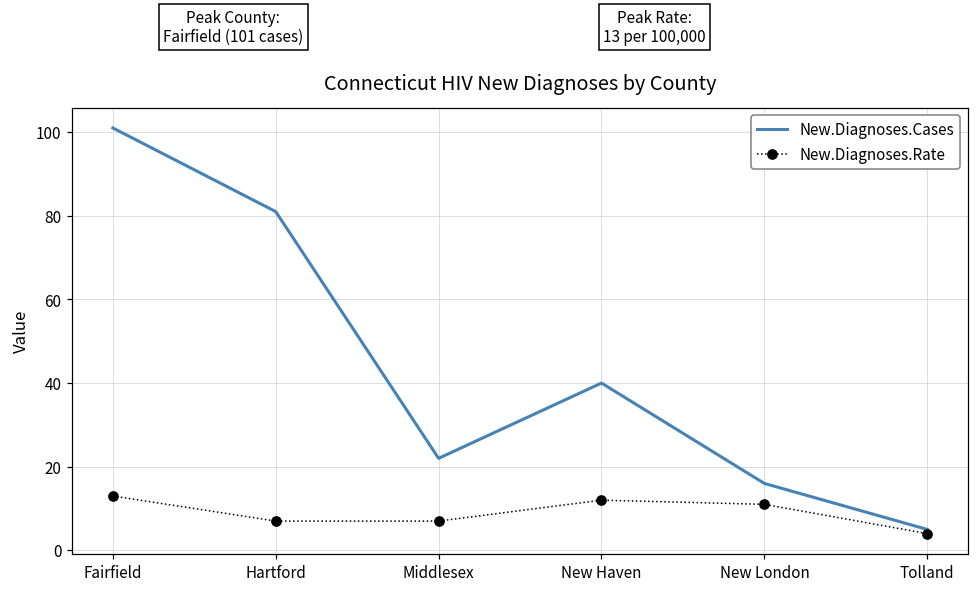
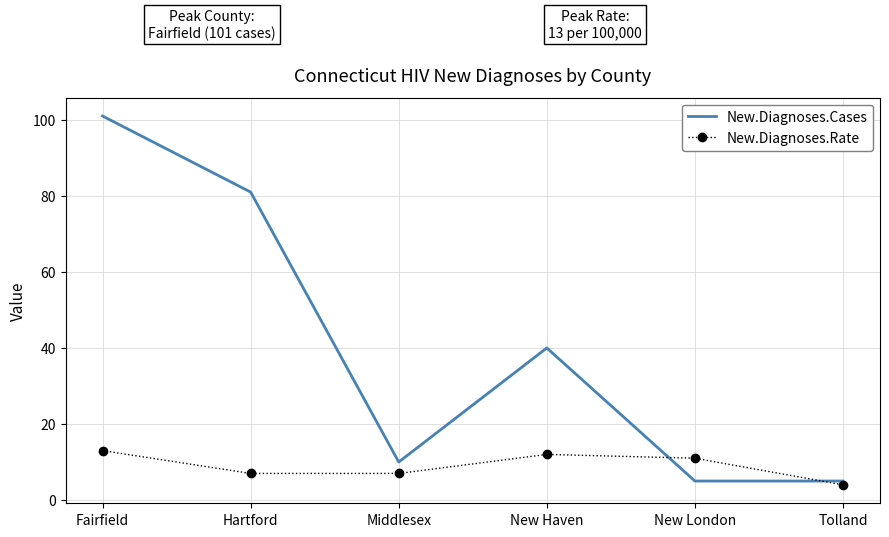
  {
    "New.Diagnoses.Cases": {
      "Fairfield": 101,
      "Hartford": 81,
-     "Middlesex": 22,
+     "Middlesex": 10,
      "New Haven": 40,
-     "New London": 16,
+     "New London": 5,
      "Tolland": 5
    },
    "New.Diagnoses.Rate": {
      "Fairfield": 13,
      "Hartford": 7,
      "Middlesex": 7,
      "New Haven": 12,
      "New London": 11,
      "Tolland": 4
    }
  }
